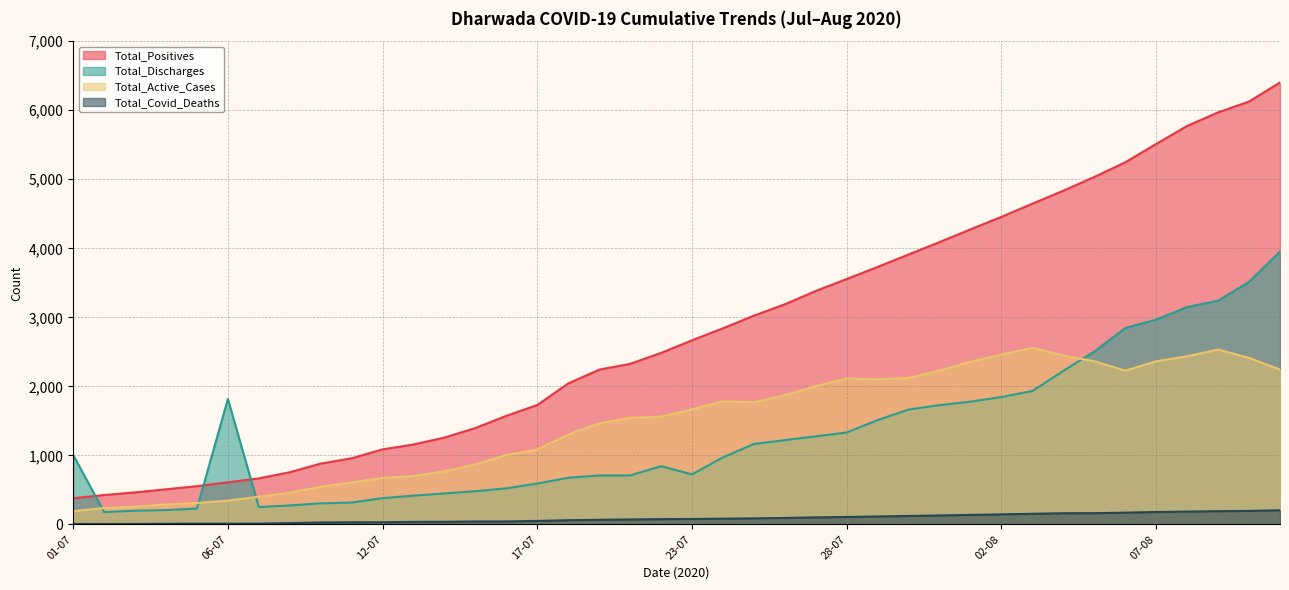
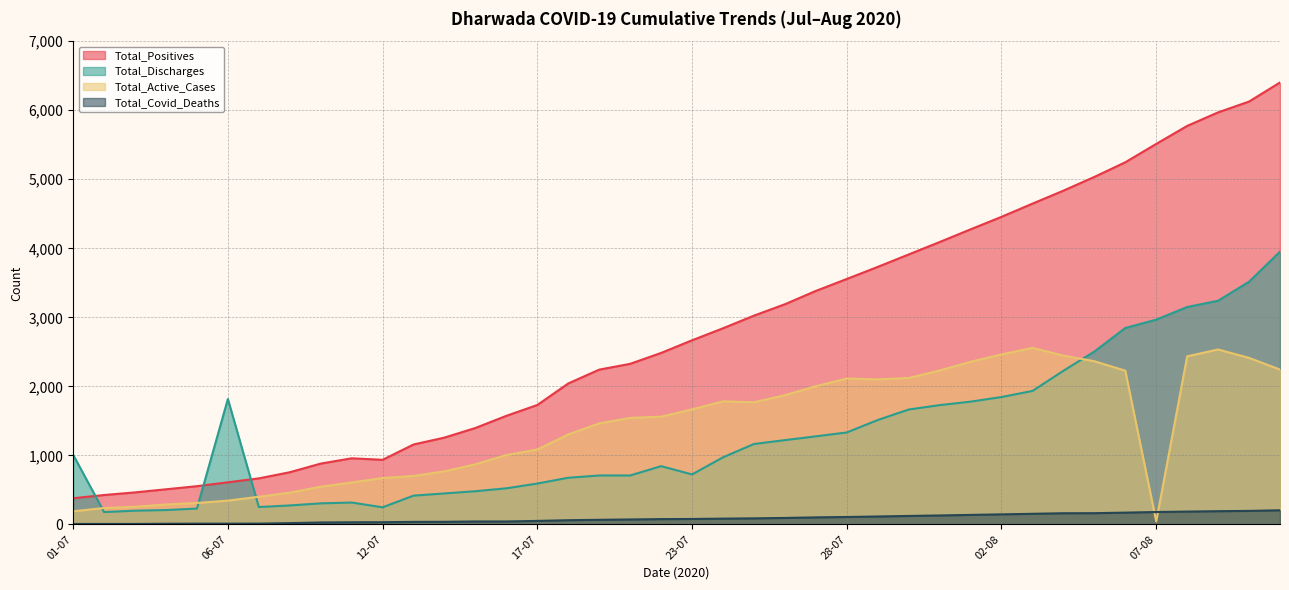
  {
    "Total_Positives": {
      "01-07": "400",
      "06-07": "600",
-     "12-07": "1,100",
+     "12-07": "900",
      "17-07": "1,700",
      "23-07": "2,700",
      "28-07": "3,600",
      "02-08": "4,500",
      "07-08": "5,500"
    },
    "Total_Discharges": {
      "01-07": "1,000",
      "06-07": "1,800",
-     "12-07": "400",
+     "12-07": "200",
      "17-07": "600",
      "23-07": "700",
      "28-07": "1,300",
      "02-08": "1,800",
      "07-08": "3,000"
    },
    "Total_Active_Cases": {
      "01-07": "200",
      "06-07": "300",
      "12-07": "700",
      "17-07": "1,100",
      "23-07": "1,700",
      "28-07": "2,100",
      "02-08": "2,500",
-     "07-08": "2,400"
+     "07-08": "0"
    },
    "Total_Covid_Deaths": {
      "01-07": "0",
      "06-07": "0",
      "12-07": "0",
      "17-07": "100",
      "23-07": "100",
      "28-07": "100",
      "02-08": "100",
      "07-08": "200"
    }
  }
